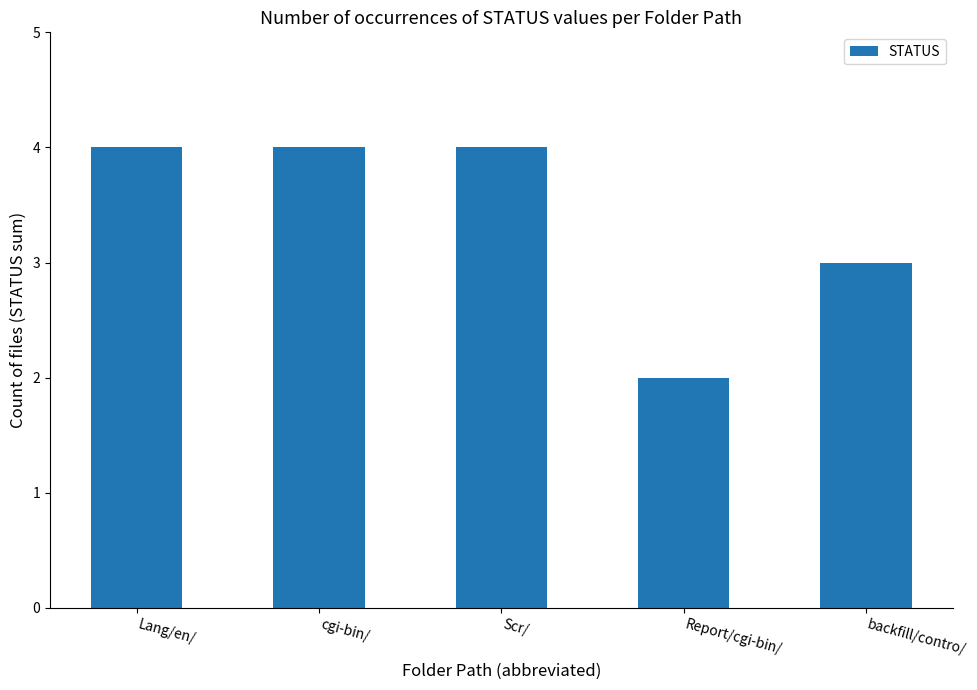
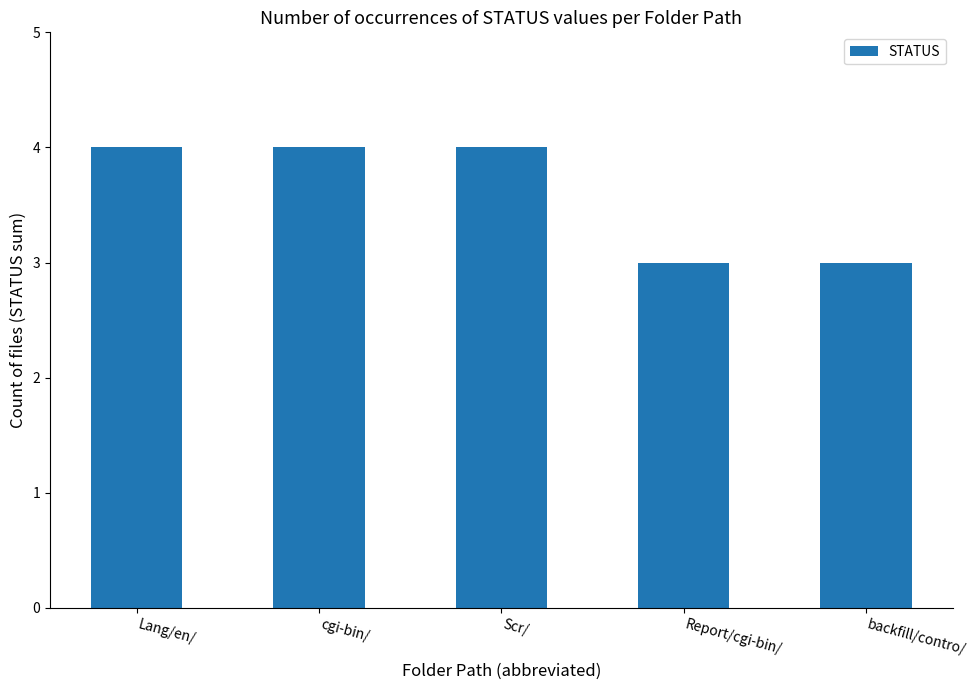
  {
    "Lang/en/": 4,
    "cgi-bin/": 4,
    "Scr/": 4,
-   "Report/cgi-bin/": 2,
+   "Report/cgi-bin/": 3,
    "backfill/contro/": 3
  }
